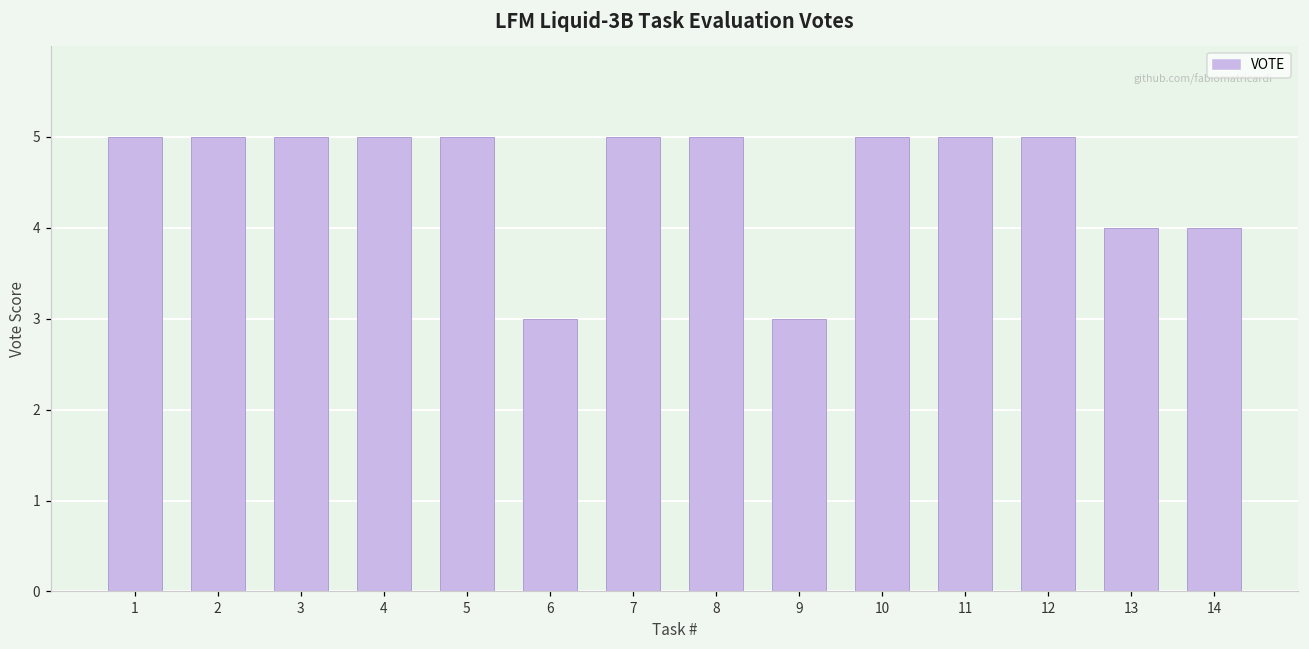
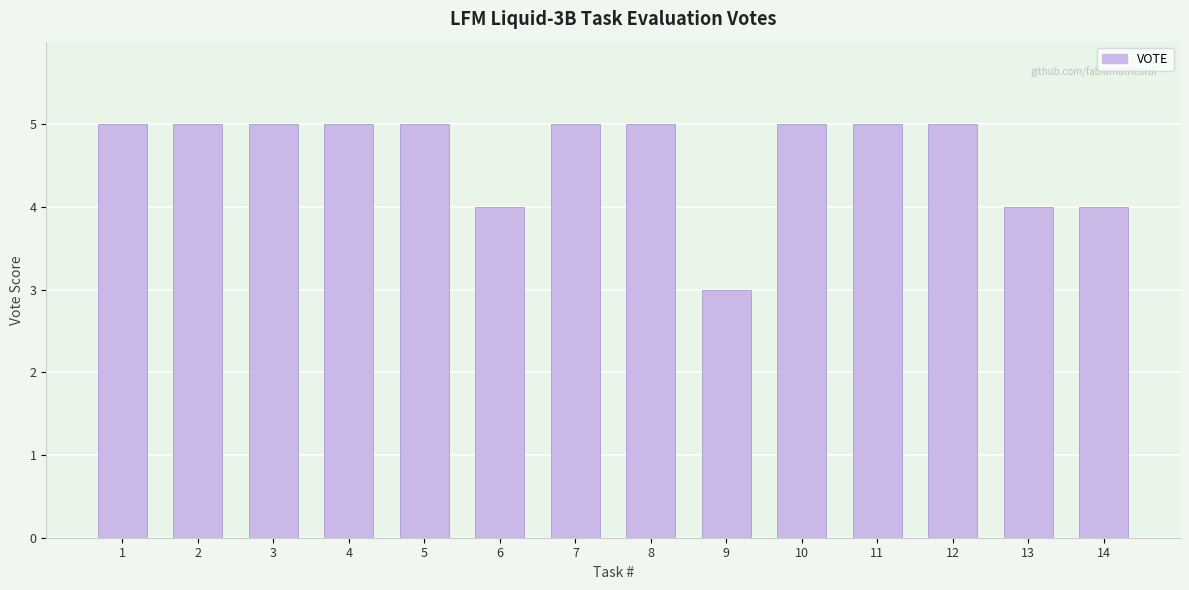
  {
    "1": 5,
    "2": 5,
    "3": 5,
    "4": 5,
    "5": 5,
-   "6": 3,
+   "6": 4,
    "7": 5,
    "8": 5,
    "9": 3,
    "10": 5,
    "11": 5,
    "12": 5,
    "13": 4,
    "14": 4
  }
